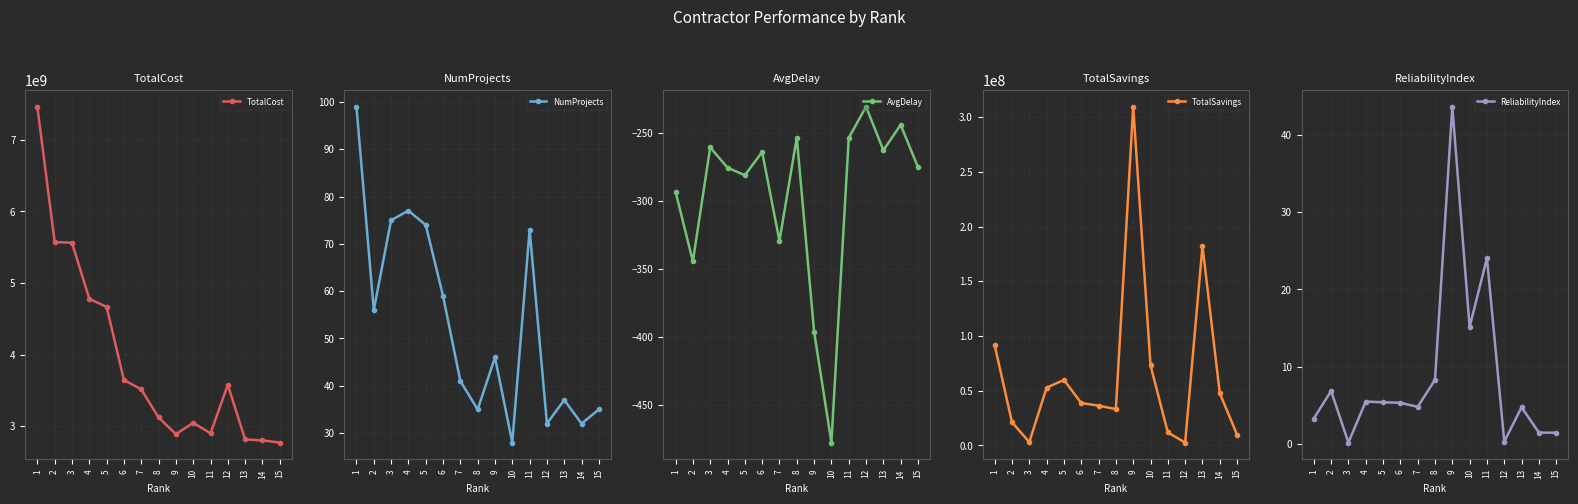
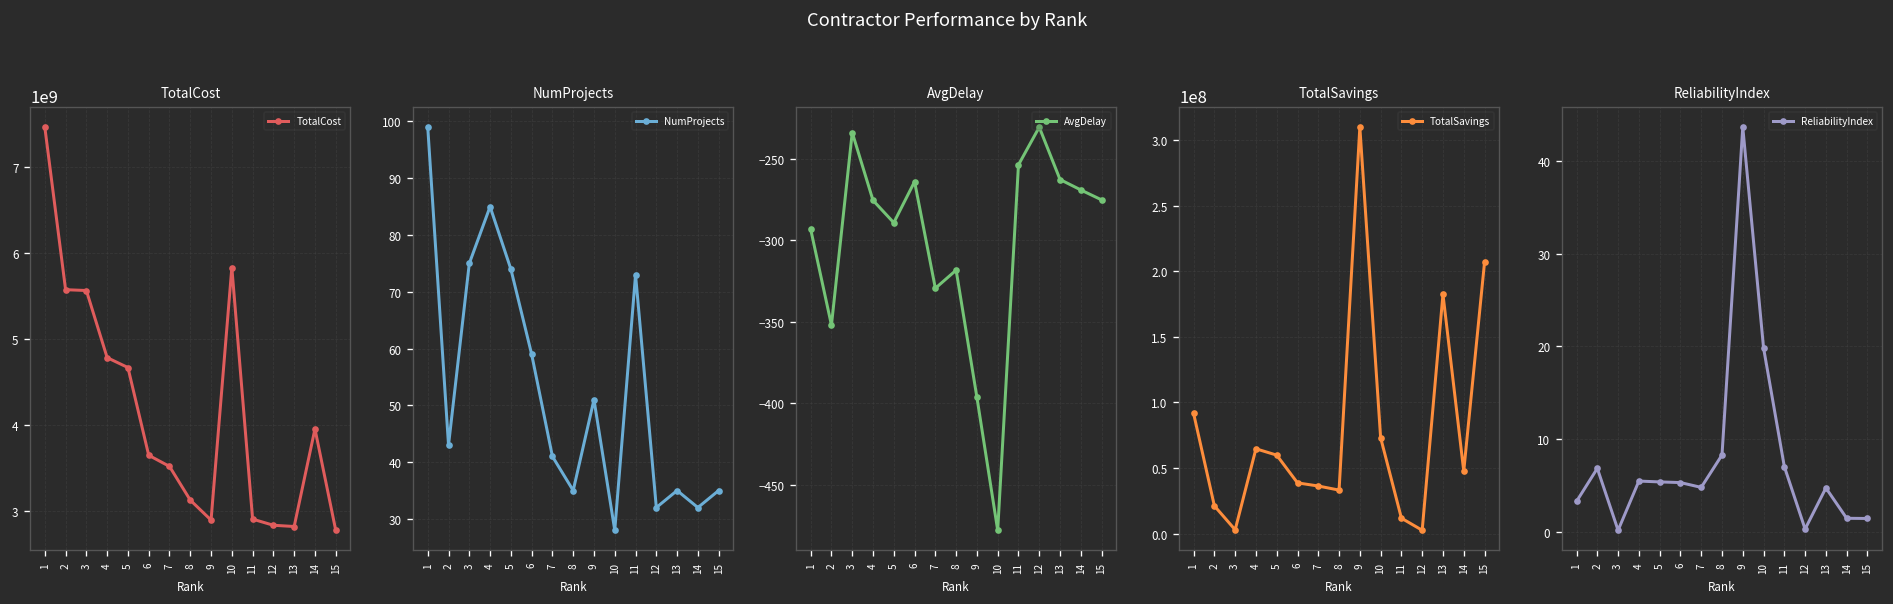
  {
    "TotalCost": {
      "1": 7500000000,
      "2": 5600000000,
      "3": 5600000000,
      "4": 4800000000,
      "5": 4700000000,
      "6": 3600000000,
      "7": 3500000000,
      "8": 3100000000,
      "9": 2900000000,
-     "10": 3000000000,
+     "10": 5800000000,
      "11": 2900000000,
-     "12": 3600000000,
+     "12": 2800000000,
      "13": 2800000000,
-     "14": 2800000000,
+     "14": 4000000000,
      "15": 2800000000
    },
    "NumProjects": {
      "1": 99,
-     "2": 56,
+     "2": 43,
      "3": 75,
-     "4": 77,
+     "4": 85,
      "5": 74,
      "6": 59,
      "7": 41,
      "8": 35,
-     "9": 46,
+     "9": 51,
      "10": 28,
      "11": 73,
      "12": 32,
-     "13": 37,
+     "13": 35,
      "14": 32,
      "15": 35
    },
    "AvgDelay": {
      "1": -293,
-     "2": -345,
-     "3": -261,
+     "2": -352,
+     "3": -234,
      "4": -276,
-     "5": -281,
+     "5": -289,
      "6": -264,
      "7": -330,
-     "8": -254,
+     "8": -318,
      "9": -396,
      "10": -478,
      "11": -254,
      "13": -263,
-     "14": -244,
+     "14": -269,
      "15": -275
    },
    "TotalSavings": {
      "1": 92000000,
      "2": 21000000,
      "3": 3000000,
-     "4": 53000000,
+     "4": 65000000,
      "5": 60000000,
      "6": 39000000,
      "7": 36000000,
      "8": 33000000,
      "9": 310000000,
      "10": 73000000,
      "11": 12000000,
      "12": 3000000,
      "13": 182000000,
      "14": 48000000,
-     "15": 10000000
+     "15": 207000000
    },
    "ReliabilityIndex": {
      "1": 3,
      "2": 7,
      "3": 0,
      "4": 5,
      "5": 5,
      "6": 5,
      "7": 5,
      "8": 8,
      "9": 44,
-     "10": 15,
-     "11": 24,
+     "10": 20,
+     "11": 7,
      "12": 0,
      "13": 5,
      "14": 1,
      "15": 1
    }
  }
